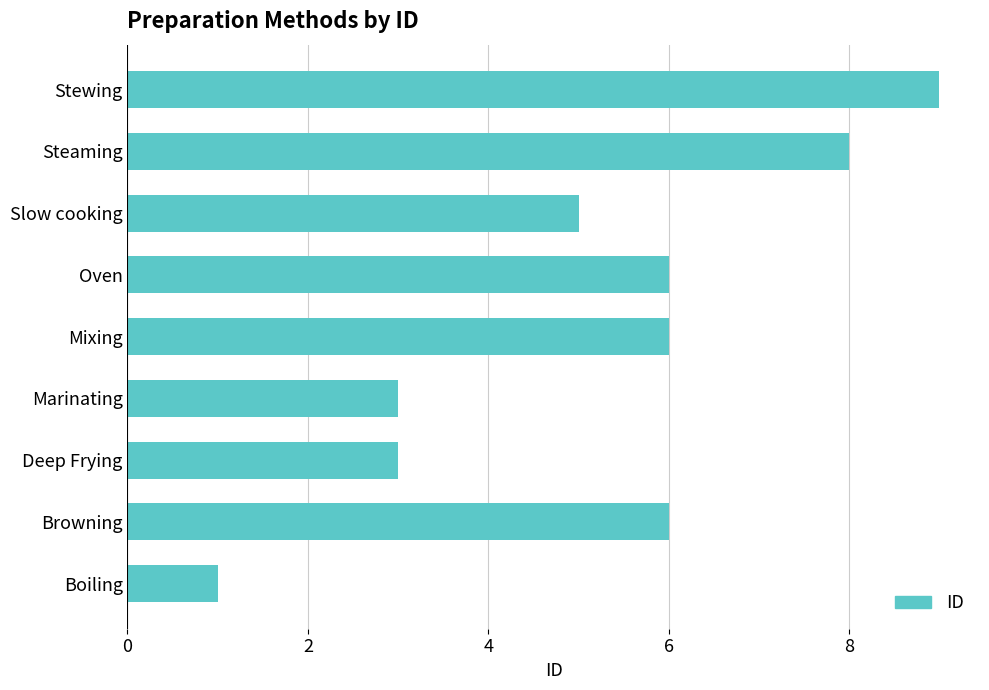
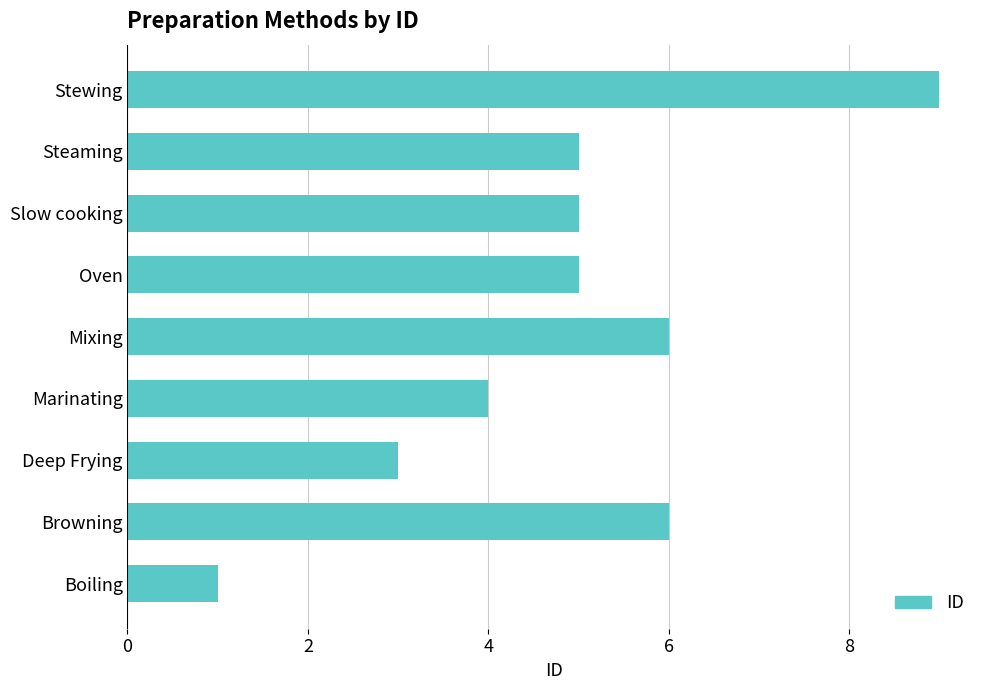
  {
    "Stewing": 9,
-   "Steaming": 8,
+   "Steaming": 5,
    "Slow cooking": 5,
-   "Oven": 6,
+   "Oven": 5,
    "Mixing": 6,
-   "Marinating": 3,
+   "Marinating": 4,
    "Deep Frying": 3,
    "Browning": 6,
    "Boiling": 1
  }
